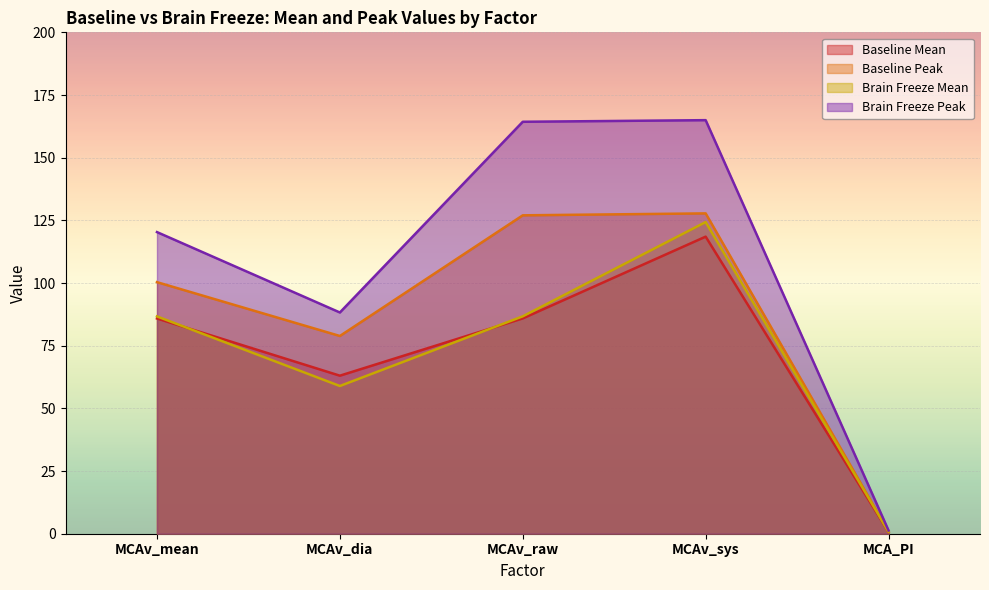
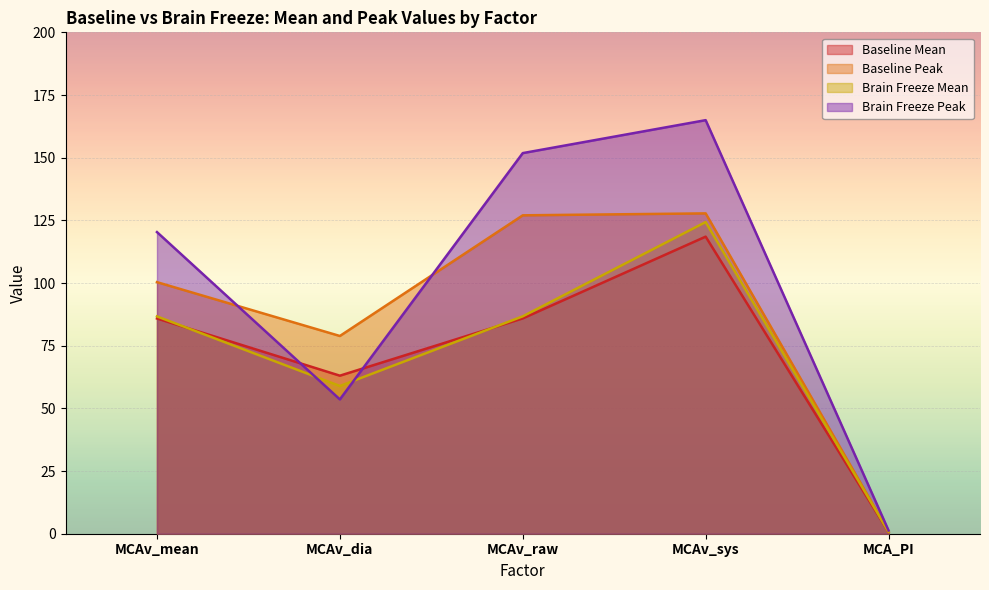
  {
    "Brain Freeze Peak": {
      "MCAv_mean": 120,
-     "MCAv_dia": 88,
-     "MCAv_raw": 164,
+     "MCAv_dia": 54,
+     "MCAv_raw": 152,
      "MCAv_sys": 165
    }
  }
